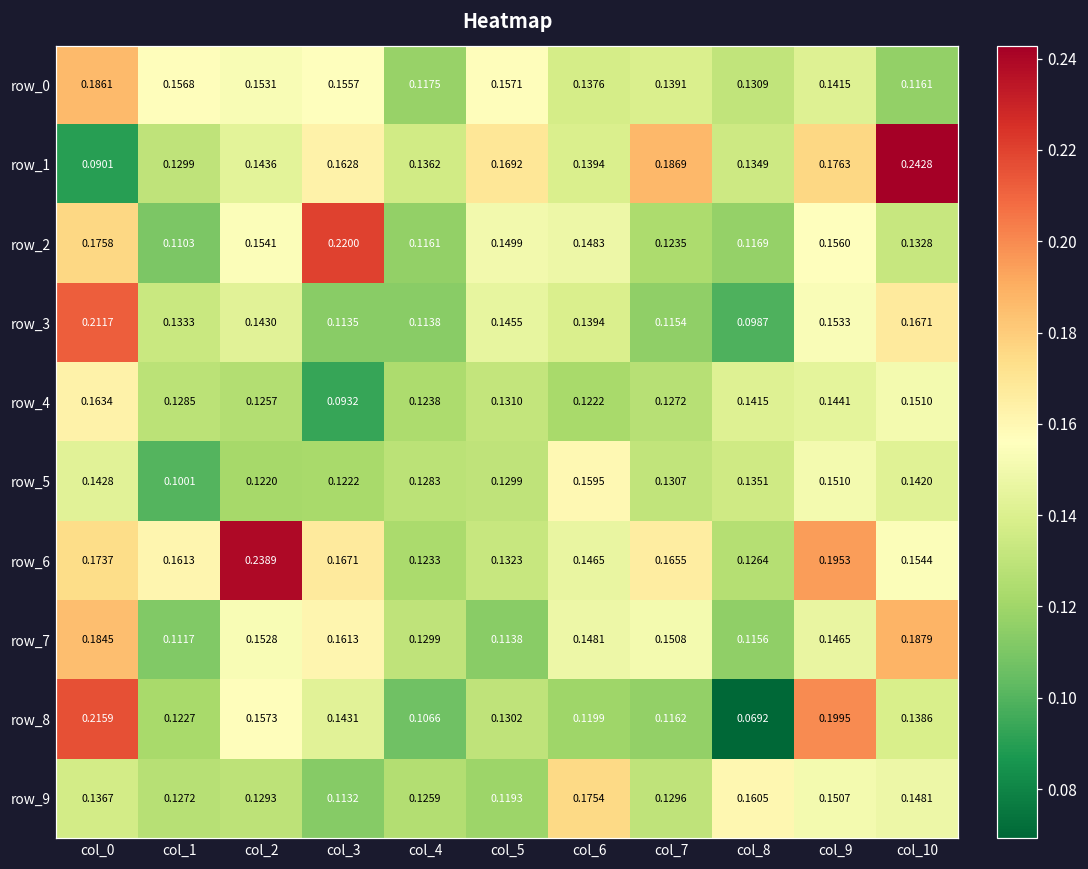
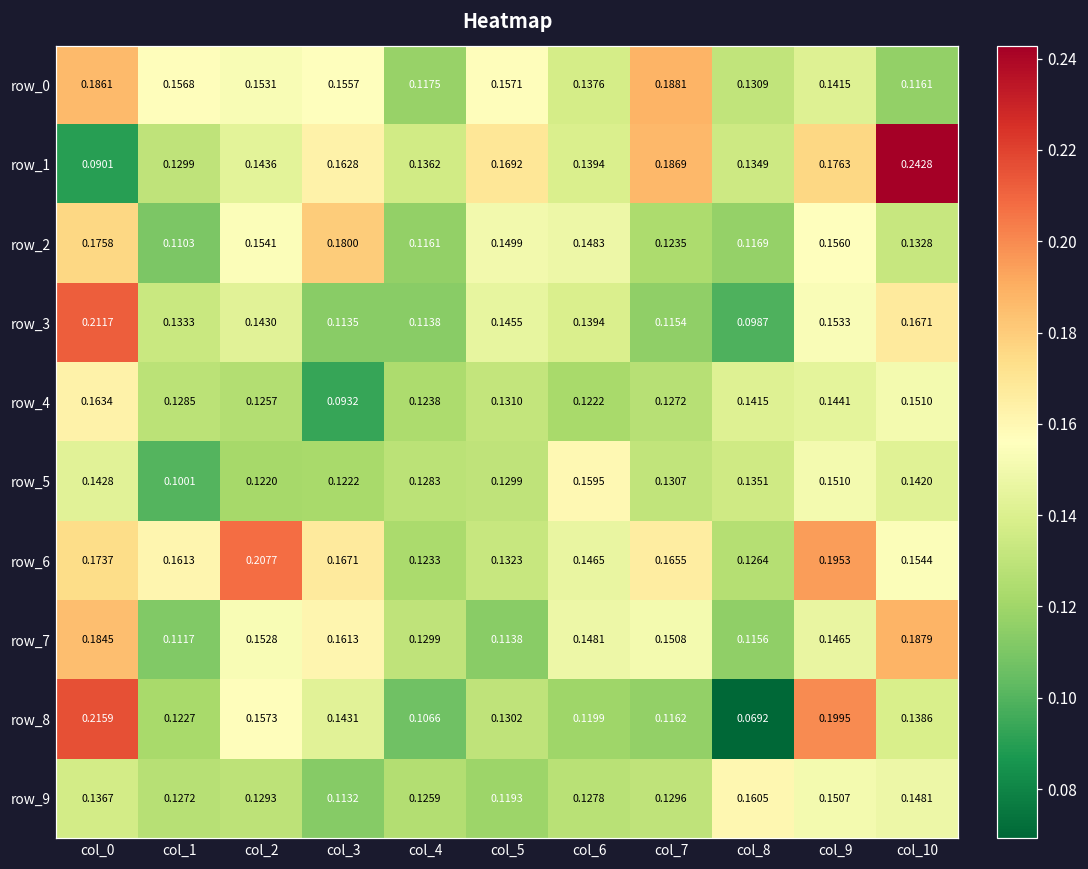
  {
    "row_0": {
      "col_0": 0.1861,
      "col_1": 0.1568,
      "col_2": 0.1531,
      "col_3": 0.1557,
      "col_4": 0.1175,
      "col_5": 0.1571,
      "col_6": 0.1376,
-     "col_7": 0.1391,
+     "col_7": 0.1881,
      "col_8": 0.1309,
      "col_9": 0.1415,
      "col_10": 0.1161
    },
    "row_1": {
      "col_0": 0.0901,
      "col_1": 0.1299,
      "col_2": 0.1436,
      "col_3": 0.1628,
      "col_4": 0.1362,
      "col_5": 0.1692,
      "col_6": 0.1394,
      "col_7": 0.1869,
      "col_8": 0.1349,
      "col_9": 0.1763,
      "col_10": 0.2428
    },
    "row_2": {
      "col_0": 0.1758,
      "col_1": 0.1103,
      "col_2": 0.1541,
-     "col_3": 0.2200,
+     "col_3": 0.1800,
      "col_4": 0.1161,
      "col_5": 0.1499,
      "col_6": 0.1483,
      "col_7": 0.1235,
      "col_8": 0.1169,
      "col_9": 0.1560,
      "col_10": 0.1328
    },
    "row_3": {
      "col_0": 0.2117,
      "col_1": 0.1333,
      "col_2": 0.1430,
      "col_3": 0.1135,
      "col_4": 0.1138,
      "col_5": 0.1455,
      "col_6": 0.1394,
      "col_7": 0.1154,
      "col_8": 0.0987,
      "col_9": 0.1533,
      "col_10": 0.1671
    },
    "row_4": {
      "col_0": 0.1634,
      "col_1": 0.1285,
      "col_2": 0.1257,
      "col_3": 0.0932,
      "col_4": 0.1238,
      "col_5": 0.1310,
      "col_6": 0.1222,
      "col_7": 0.1272,
      "col_8": 0.1415,
      "col_9": 0.1441,
      "col_10": 0.1510
    },
    "row_5": {
      "col_0": 0.1428,
      "col_1": 0.1001,
      "col_2": 0.1220,
      "col_3": 0.1222,
      "col_4": 0.1283,
      "col_5": 0.1299,
      "col_6": 0.1595,
      "col_7": 0.1307,
      "col_8": 0.1351,
      "col_9": 0.1510,
      "col_10": 0.1420
    },
    "row_6": {
      "col_0": 0.1737,
      "col_1": 0.1613,
-     "col_2": 0.2389,
+     "col_2": 0.2077,
      "col_3": 0.1671,
      "col_4": 0.1233,
      "col_5": 0.1323,
      "col_6": 0.1465,
      "col_7": 0.1655,
      "col_8": 0.1264,
      "col_9": 0.1953,
      "col_10": 0.1544
    },
    "row_7": {
      "col_0": 0.1845,
      "col_1": 0.1117,
      "col_2": 0.1528,
      "col_3": 0.1613,
      "col_4": 0.1299,
      "col_5": 0.1138,
      "col_6": 0.1481,
      "col_7": 0.1508,
      "col_8": 0.1156,
      "col_9": 0.1465,
      "col_10": 0.1879
    },
    "row_8": {
      "col_0": 0.2159,
      "col_1": 0.1227,
      "col_2": 0.1573,
      "col_3": 0.1431,
      "col_4": 0.1066,
      "col_5": 0.1302,
      "col_6": 0.1199,
      "col_7": 0.1162,
      "col_8": 0.0692,
      "col_9": 0.1995,
      "col_10": 0.1386
    },
    "row_9": {
      "col_0": 0.1367,
      "col_1": 0.1272,
      "col_2": 0.1293,
      "col_3": 0.1132,
      "col_4": 0.1259,
      "col_5": 0.1193,
-     "col_6": 0.1754,
+     "col_6": 0.1278,
      "col_7": 0.1296,
      "col_8": 0.1605,
      "col_9": 0.1507,
      "col_10": 0.1481
    }
  }
